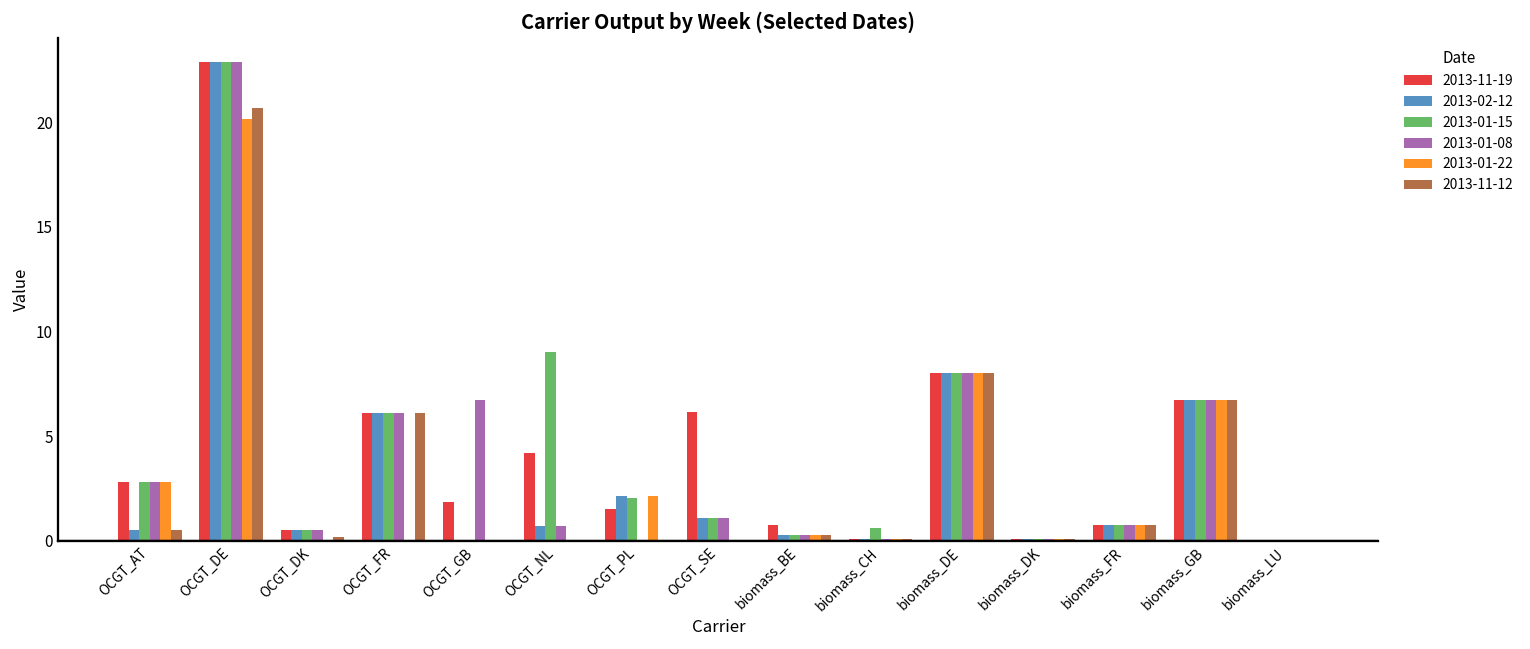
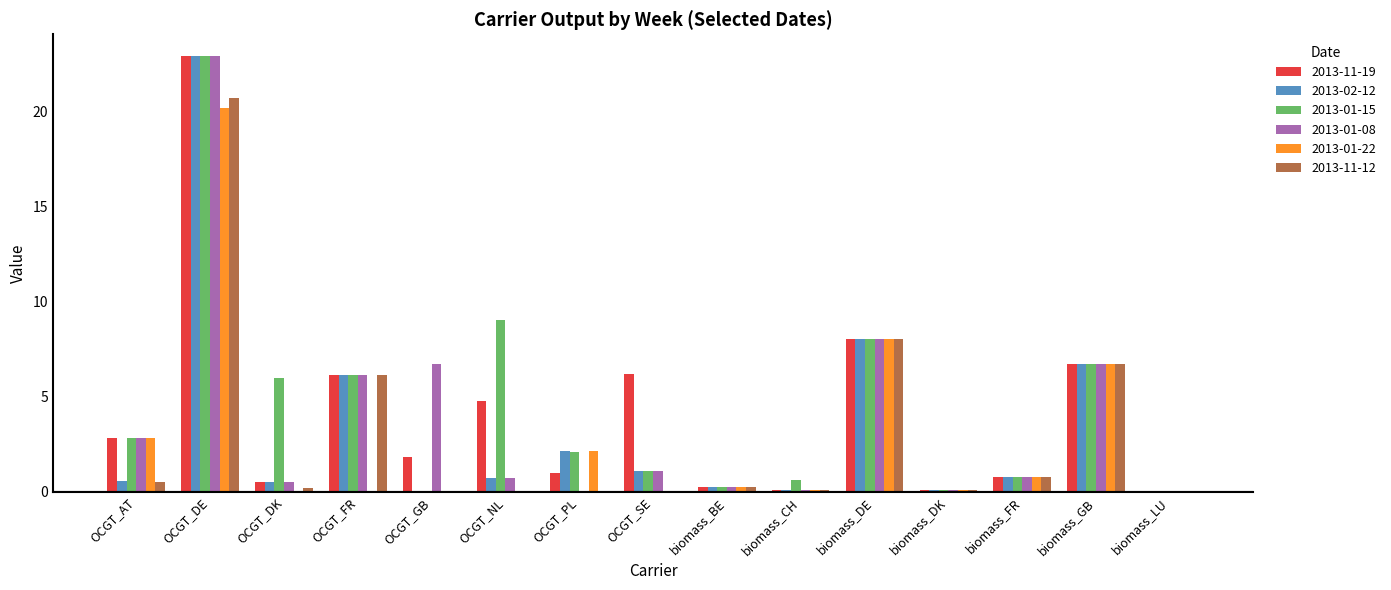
  {
    "2013-11-19": {
      "OCGT_AT": 2.8,
      "OCGT_DE": 22.9,
      "OCGT_DK": 0.5,
      "OCGT_FR": 6.1,
      "OCGT_GB": 1.9,
-     "OCGT_NL": 4.2,
-     "OCGT_PL": 1.5,
+     "OCGT_NL": 4.8,
+     "OCGT_PL": 1.0,
      "OCGT_SE": 6.2,
-     "biomass_BE": 0.8,
+     "biomass_BE": 0.3,
      "biomass_DE": 8.0,
      "biomass_FR": 0.8,
      "biomass_GB": 6.7
    },
    "2013-02-12": {
      "OCGT_AT": 0.5,
      "OCGT_DE": 22.9,
      "OCGT_DK": 0.5,
      "OCGT_FR": 6.1,
      "OCGT_GB": 0.0,
      "OCGT_NL": 0.7,
      "OCGT_PL": 2.1,
      "OCGT_SE": 1.1,
      "biomass_BE": 0.3,
      "biomass_DE": 8.0,
      "biomass_FR": 0.8,
      "biomass_GB": 6.7
    },
    "2013-01-15": {
      "OCGT_AT": 2.8,
      "OCGT_DE": 22.9,
-     "OCGT_DK": 0.5,
+     "OCGT_DK": 6.0,
      "OCGT_FR": 6.1,
      "OCGT_GB": 0.0,
      "OCGT_NL": 9.0,
      "OCGT_PL": 2.1,
      "OCGT_SE": 1.1,
      "biomass_BE": 0.3,
      "biomass_CH": 0.6,
      "biomass_DE": 8.0,
      "biomass_FR": 0.8,
      "biomass_GB": 6.7
    },
    "2013-01-08": {
      "OCGT_AT": 2.8,
      "OCGT_DE": 22.9,
      "OCGT_DK": 0.5,
      "OCGT_FR": 6.1,
      "OCGT_GB": 6.7,
      "OCGT_NL": 0.7,
      "OCGT_PL": 0.0,
      "OCGT_SE": 1.1,
      "biomass_BE": 0.3,
      "biomass_DE": 8.0,
      "biomass_FR": 0.8,
      "biomass_GB": 6.7
    },
    "2013-01-22": {
      "OCGT_AT": 2.8,
      "OCGT_DE": 20.2,
      "OCGT_DK": 0.0,
      "OCGT_FR": 0.0,
      "OCGT_GB": 0.0,
      "OCGT_NL": 0.0,
      "OCGT_PL": 2.1,
      "OCGT_SE": 0.0,
      "biomass_BE": 0.3,
      "biomass_DE": 8.0,
      "biomass_FR": 0.8,
      "biomass_GB": 6.7
    },
    "2013-11-12": {
      "OCGT_AT": 0.5,
      "OCGT_DE": 20.7,
      "OCGT_DK": 0.2,
      "OCGT_FR": 6.1,
      "OCGT_GB": 0.0,
      "OCGT_NL": 0.0,
      "OCGT_PL": 0.0,
      "OCGT_SE": 0.0,
      "biomass_BE": 0.3,
      "biomass_DE": 8.0,
      "biomass_FR": 0.8,
      "biomass_GB": 6.7
    }
  }
